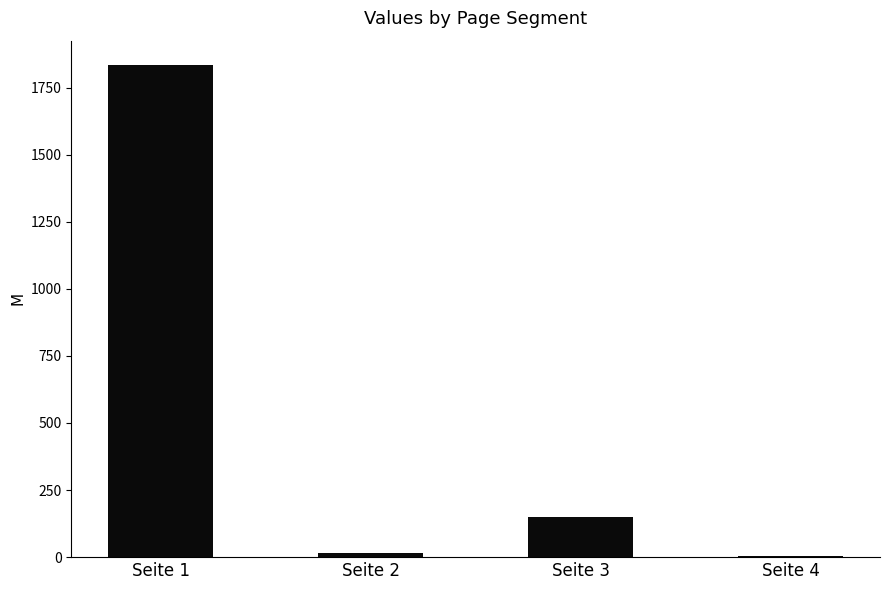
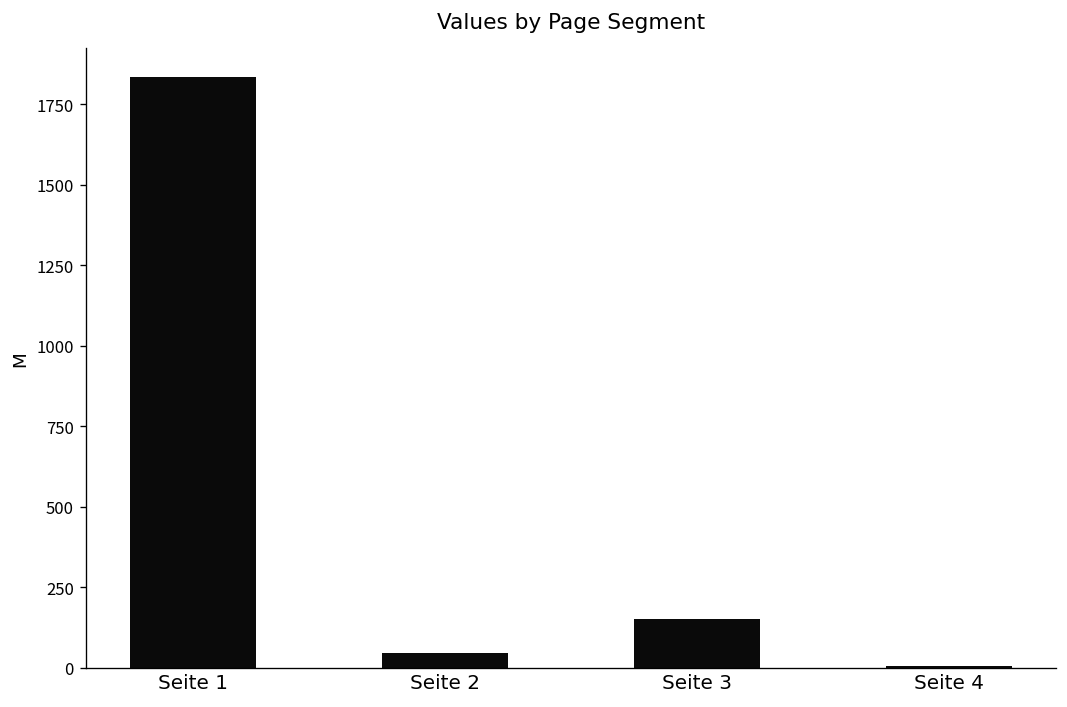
  {
    "Seite 1": 1830,
-   "Seite 2": 20,
+   "Seite 2": 50,
    "Seite 3": 150
  }
